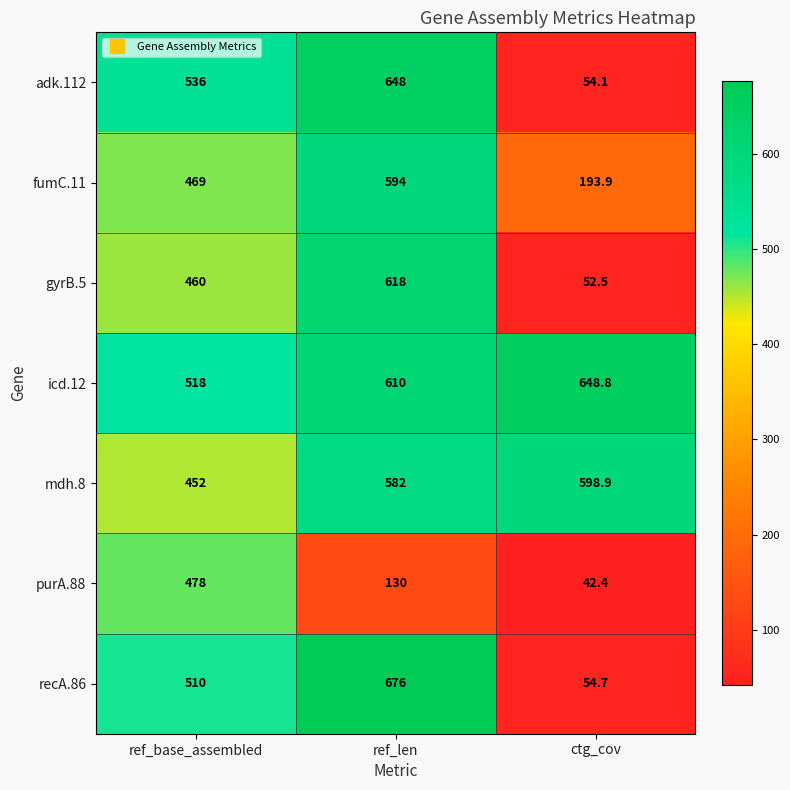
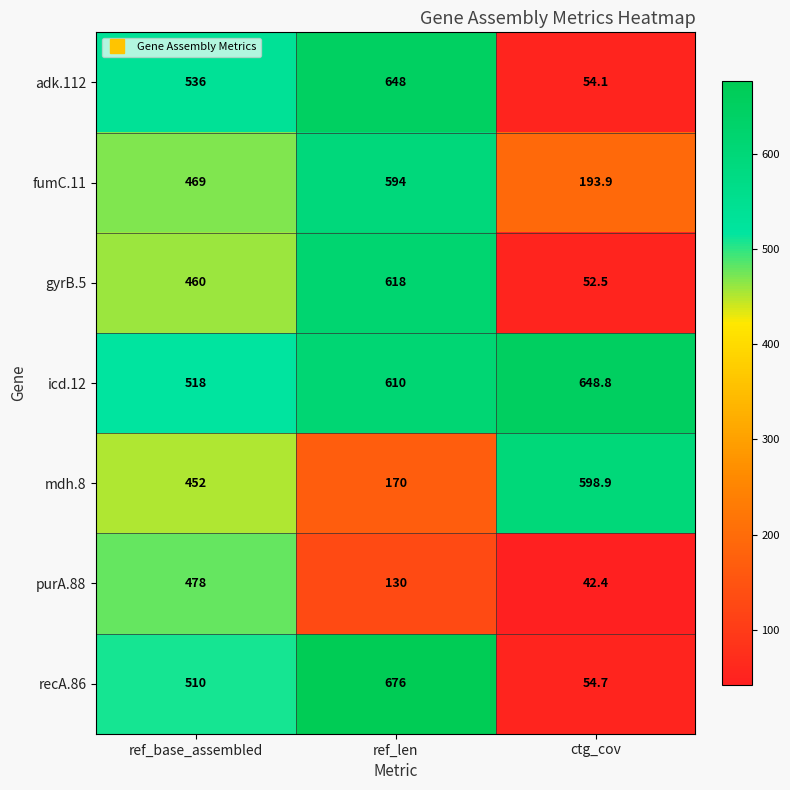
  {
    "adk.112": {
      "ref_base_assembled": 536,
      "ref_len": 648,
      "ctg_cov": 54.1
    },
    "fumC.11": {
      "ref_base_assembled": 469,
      "ref_len": 594,
      "ctg_cov": 193.9
    },
    "gyrB.5": {
      "ref_base_assembled": 460,
      "ref_len": 618,
      "ctg_cov": 52.5
    },
    "icd.12": {
      "ref_base_assembled": 518,
      "ref_len": 610,
      "ctg_cov": 648.8
    },
    "mdh.8": {
      "ref_base_assembled": 452,
-     "ref_len": 582,
+     "ref_len": 170,
      "ctg_cov": 598.9
    },
    "purA.88": {
      "ref_base_assembled": 478,
      "ref_len": 130,
      "ctg_cov": 42.4
    },
    "recA.86": {
      "ref_base_assembled": 510,
      "ref_len": 676,
      "ctg_cov": 54.7
    }
  }
